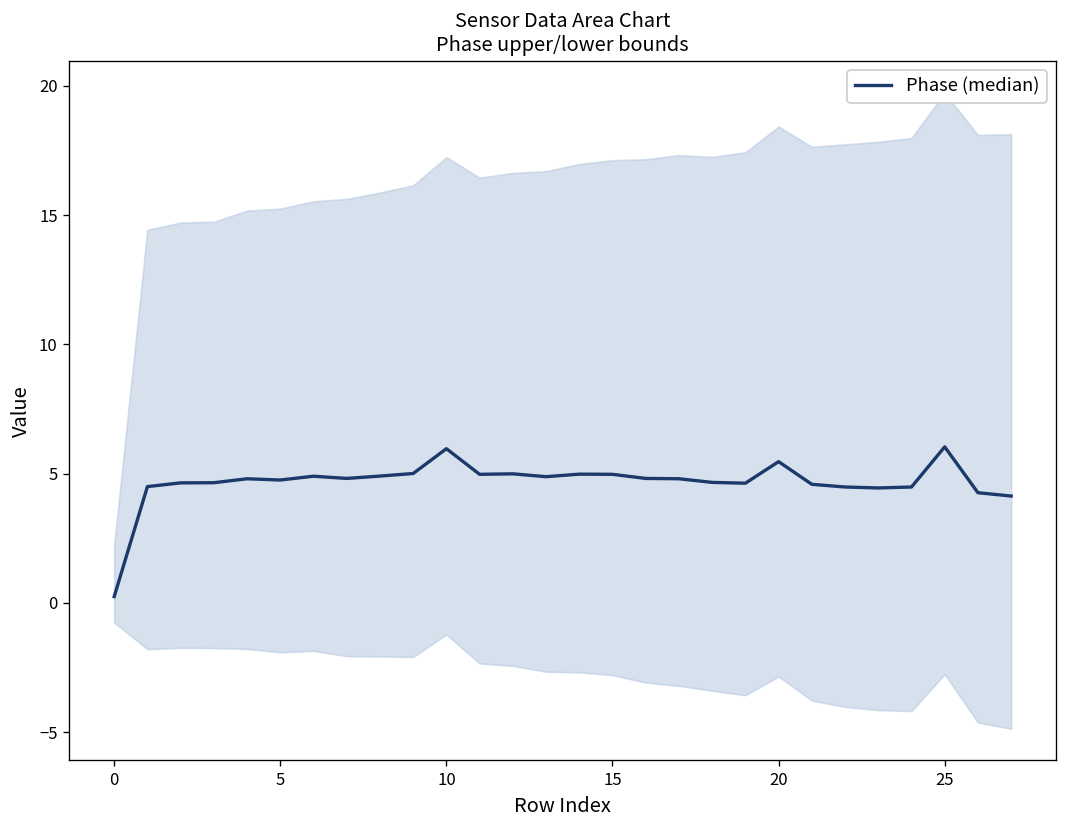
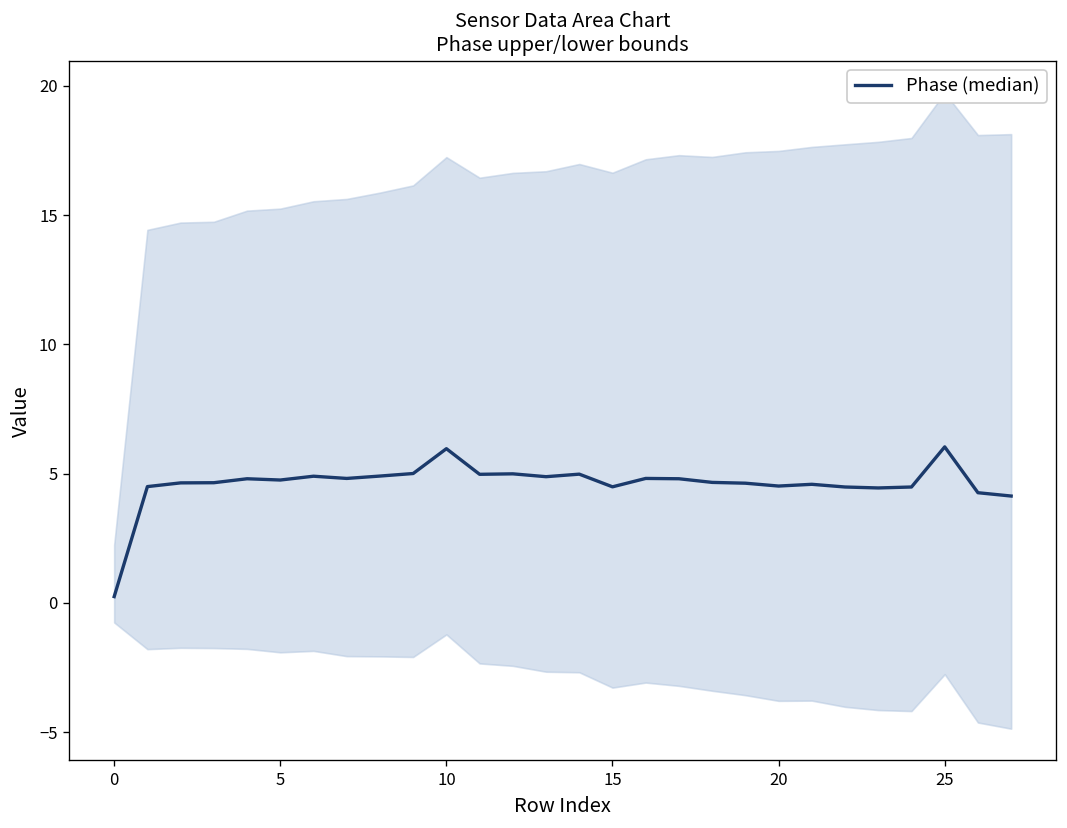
  {
    "Phase (median)": {
      "0": 0.2,
      "5": 4.8,
      "10": 6.0,
-     "15": 5.0,
-     "20": 5.5,
+     "15": 4.5,
+     "20": 4.5,
      "25": 6.0
    }
  }
